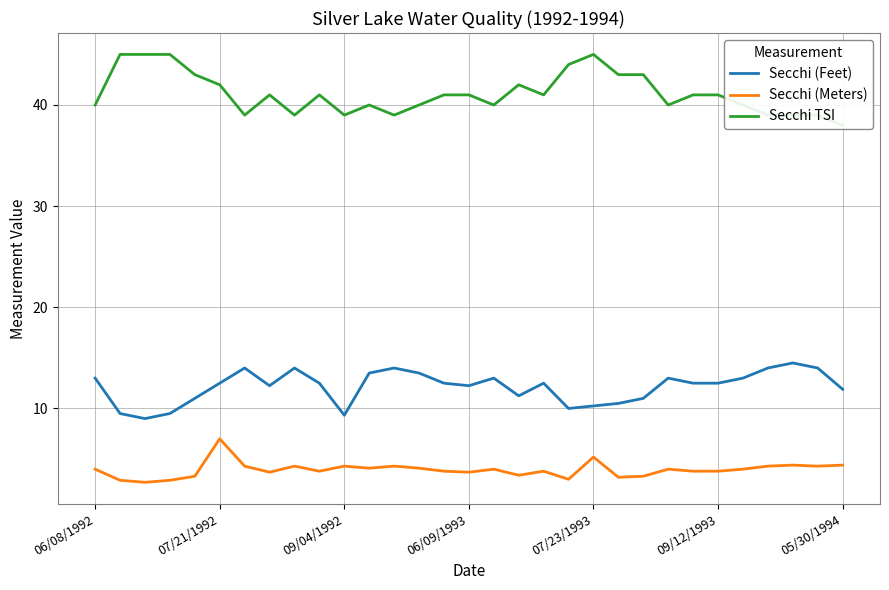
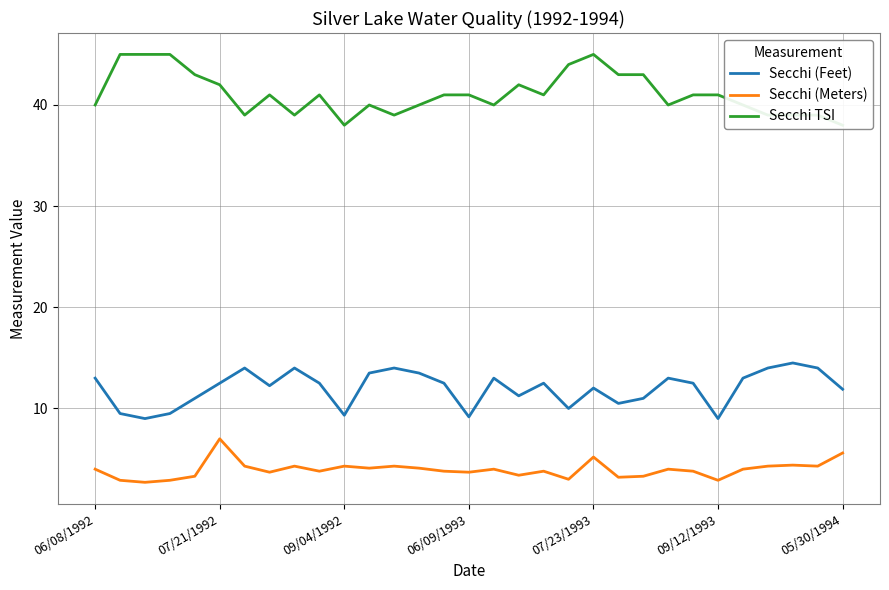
  {
    "Secchi (Feet)": {
      "06/08/1992": 13.0,
      "07/21/1992": 12.5,
      "09/04/1992": 9.3,
-     "06/09/1993": 12.3,
-     "07/23/1993": 10.3,
-     "09/12/1993": 12.5,
+     "06/09/1993": 9.2,
+     "07/23/1993": 12.0,
+     "09/12/1993": 9.0,
      "05/30/1994": 11.9
    },
    "Secchi (Meters)": {
      "06/08/1992": 4.0,
      "07/21/1992": 7.0,
      "09/04/1992": 4.3,
      "06/09/1993": 3.7,
      "07/23/1993": 5.2,
-     "09/12/1993": 3.8,
-     "05/30/1994": 4.4
+     "09/12/1993": 2.9,
+     "05/30/1994": 5.6
    },
    "Secchi TSI": {
      "06/08/1992": 40,
      "07/21/1992": 42,
-     "09/04/1992": 39,
+     "09/04/1992": 38,
      "06/09/1993": 41,
      "07/23/1993": 45,
      "09/12/1993": 41
    }
  }
